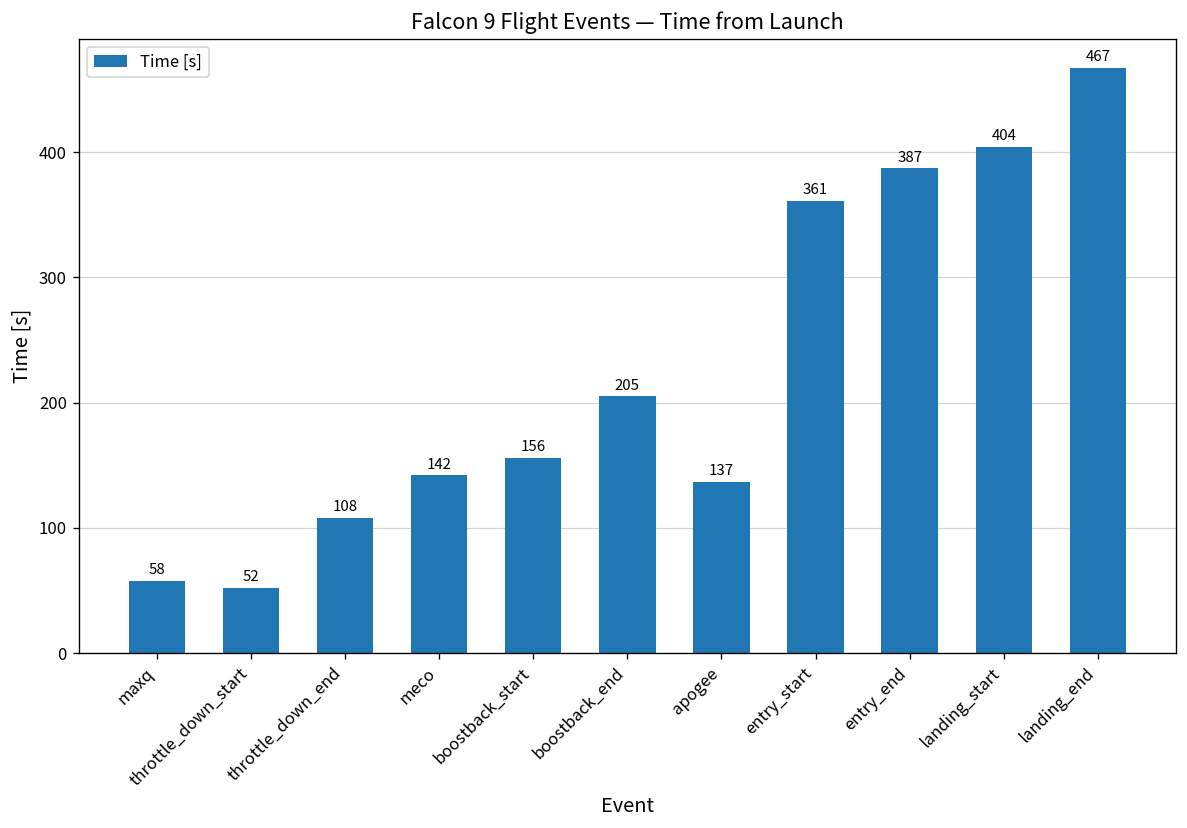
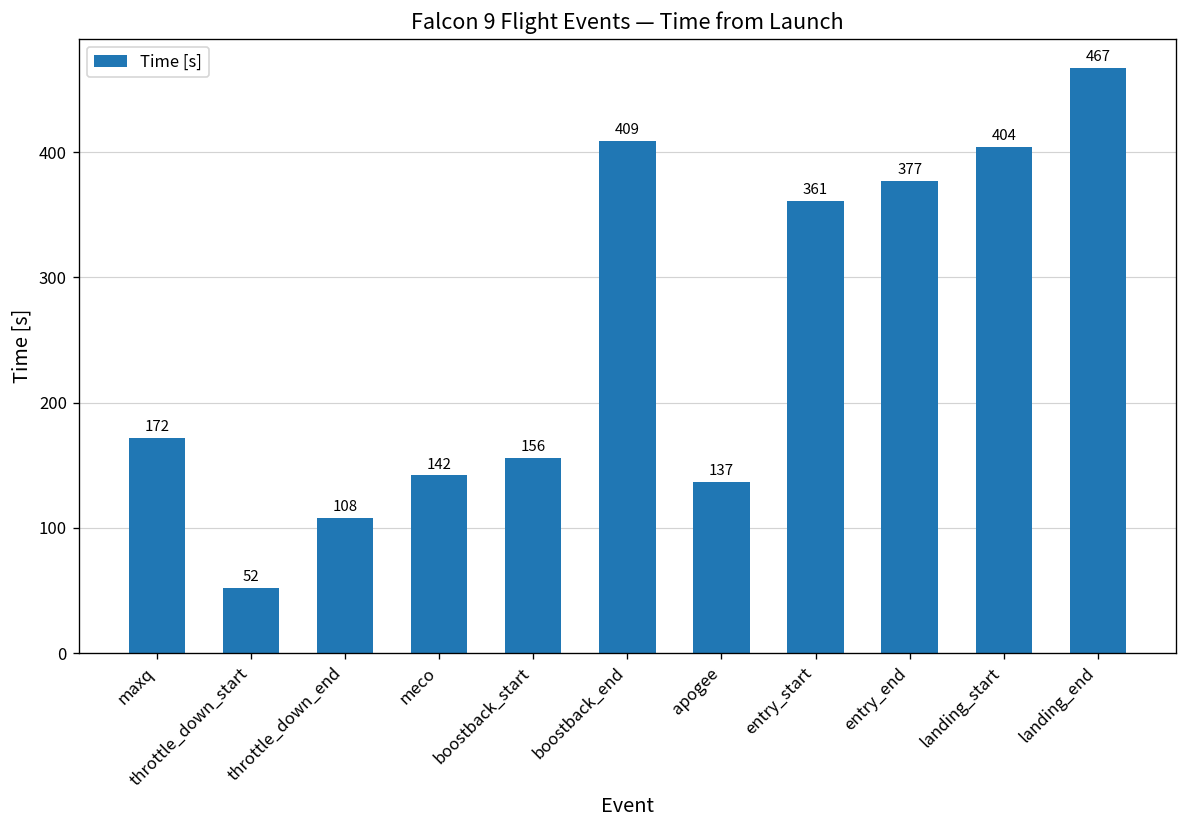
  {
-   "maxq": 58,
+   "maxq": 172,
    "throttle_down_start": 52,
    "throttle_down_end": 108,
    "meco": 142,
    "boostback_start": 156,
-   "boostback_end": 205,
+   "boostback_end": 409,
    "apogee": 137,
    "entry_start": 361,
-   "entry_end": 387,
+   "entry_end": 377,
    "landing_start": 404,
    "landing_end": 467
  }
